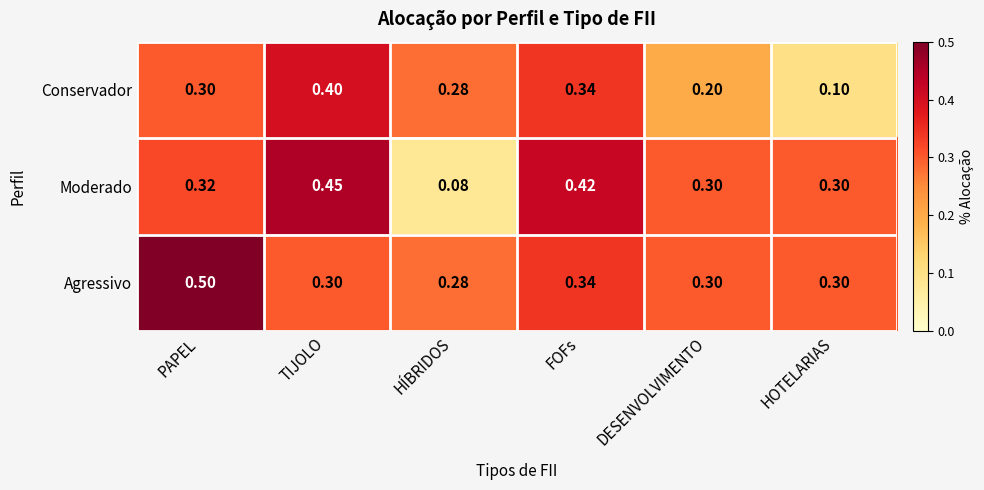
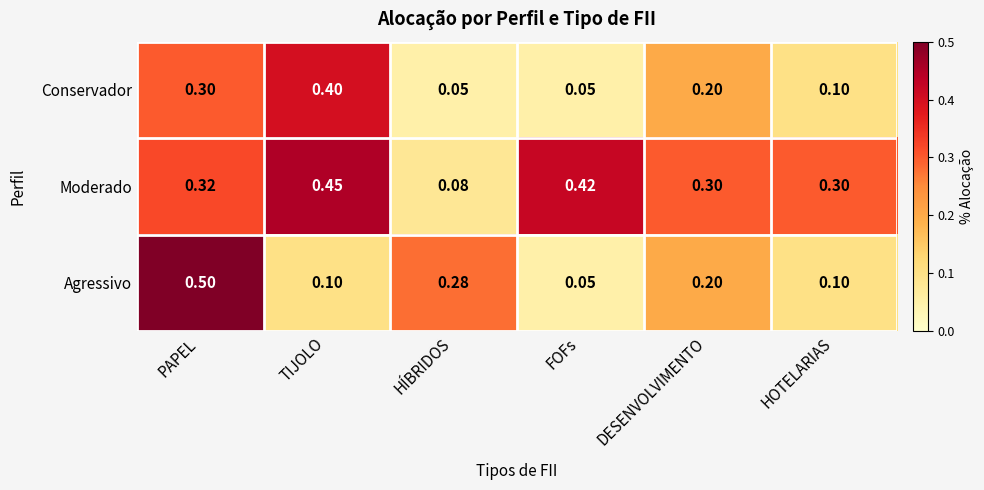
  {
    "Conservador": {
      "PAPEL": 0.30,
      "TIJOLO": 0.40,
-     "HÍBRIDOS": 0.28,
-     "FOFs": 0.34,
+     "HÍBRIDOS": 0.05,
+     "FOFs": 0.05,
      "DESENVOLVIMENTO": 0.20,
      "HOTELARIAS": 0.10
    },
    "Moderado": {
      "PAPEL": 0.32,
      "TIJOLO": 0.45,
      "HÍBRIDOS": 0.08,
      "FOFs": 0.42,
      "DESENVOLVIMENTO": 0.30,
      "HOTELARIAS": 0.30
    },
    "Agressivo": {
      "PAPEL": 0.50,
-     "TIJOLO": 0.30,
+     "TIJOLO": 0.10,
      "HÍBRIDOS": 0.28,
-     "FOFs": 0.34,
-     "DESENVOLVIMENTO": 0.30,
-     "HOTELARIAS": 0.30
+     "FOFs": 0.05,
+     "DESENVOLVIMENTO": 0.20,
+     "HOTELARIAS": 0.10
    }
  }
